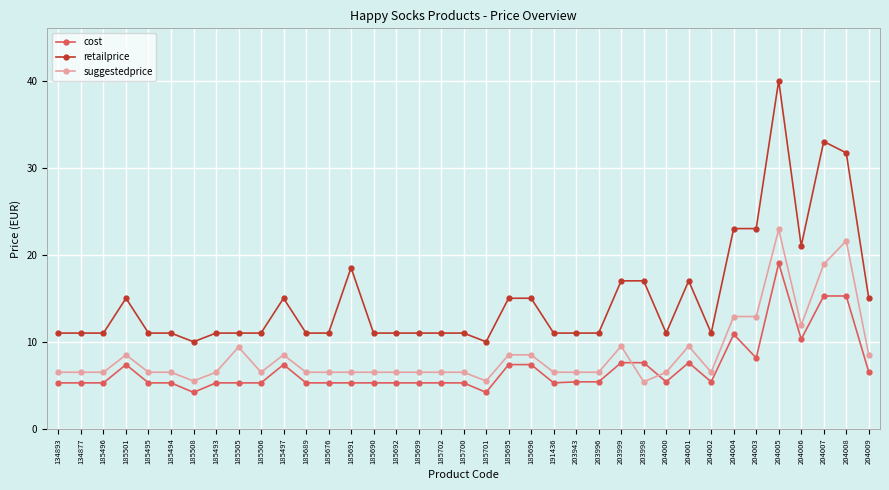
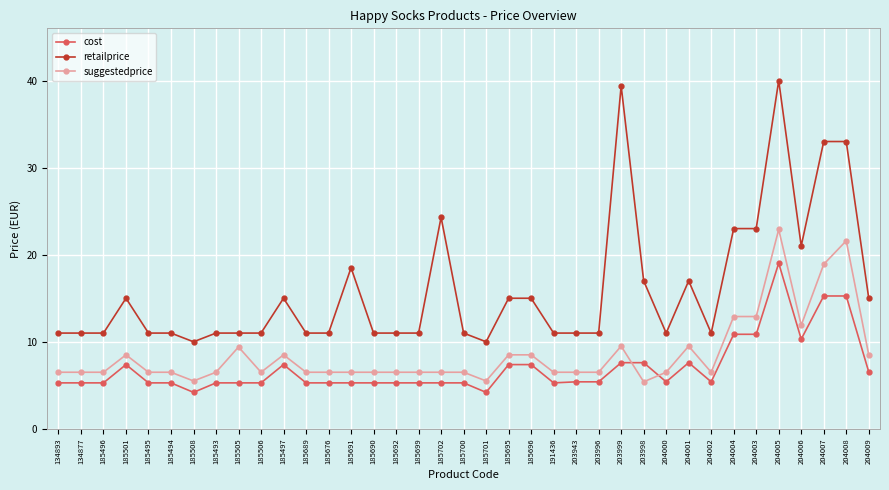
  {
    "cost": {
      "134893": 5,
      "134877": 5,
      "185496": 5,
      "185501": 7,
      "185495": 5,
      "185494": 5,
      "185508": 4,
      "185493": 5,
      "185505": 5,
      "185506": 5,
      "185497": 7,
      "185689": 5,
      "185676": 5,
      "185691": 5,
      "185690": 5,
      "185692": 5,
      "185699": 5,
      "185702": 5,
      "185700": 5,
      "185701": 4,
      "185695": 7,
      "185696": 7,
      "191436": 5,
      "203943": 5,
      "203996": 5,
      "203999": 8,
      "203998": 8,
      "204000": 5,
      "204001": 8,
      "204002": 5,
      "204004": 11,
-     "204003": 8,
+     "204003": 11,
      "204005": 19,
      "204006": 10,
      "204007": 15,
      "204008": 15,
      "204009": 7
    },
    "retailprice": {
      "134893": 11,
      "134877": 11,
      "185496": 11,
      "185501": 15,
      "185495": 11,
      "185494": 11,
      "185508": 10,
      "185493": 11,
      "185505": 11,
      "185506": 11,
      "185497": 15,
      "185689": 11,
      "185676": 11,
      "185691": 19,
      "185690": 11,
      "185692": 11,
      "185699": 11,
-     "185702": 11,
+     "185702": 24,
      "185700": 11,
      "185701": 10,
      "185695": 15,
      "185696": 15,
      "191436": 11,
      "203943": 11,
      "203996": 11,
-     "203999": 17,
+     "203999": 39,
      "203998": 17,
      "204000": 11,
      "204001": 17,
      "204002": 11,
      "204004": 23,
      "204003": 23,
      "204005": 40,
      "204006": 21,
      "204007": 33,
-     "204008": 32,
+     "204008": 33,
      "204009": 15
    },
    "suggestedprice": {
      "134893": 7,
      "134877": 7,
      "185496": 7,
      "185501": 9,
      "185495": 7,
      "185494": 7,
      "185508": 6,
      "185493": 7,
      "185505": 9,
      "185506": 7,
      "185497": 9,
      "185689": 7,
      "185676": 7,
      "185691": 7,
      "185690": 7,
      "185692": 7,
      "185699": 7,
      "185702": 7,
      "185700": 7,
      "185701": 6,
      "185695": 9,
      "185696": 9,
      "191436": 7,
      "203943": 7,
      "203996": 7,
      "203999": 10,
      "203998": 5,
      "204000": 7,
      "204001": 10,
      "204002": 7,
      "204004": 13,
      "204003": 13,
      "204005": 23,
      "204006": 12,
      "204007": 19,
      "204008": 22,
      "204009": 9
    }
  }
